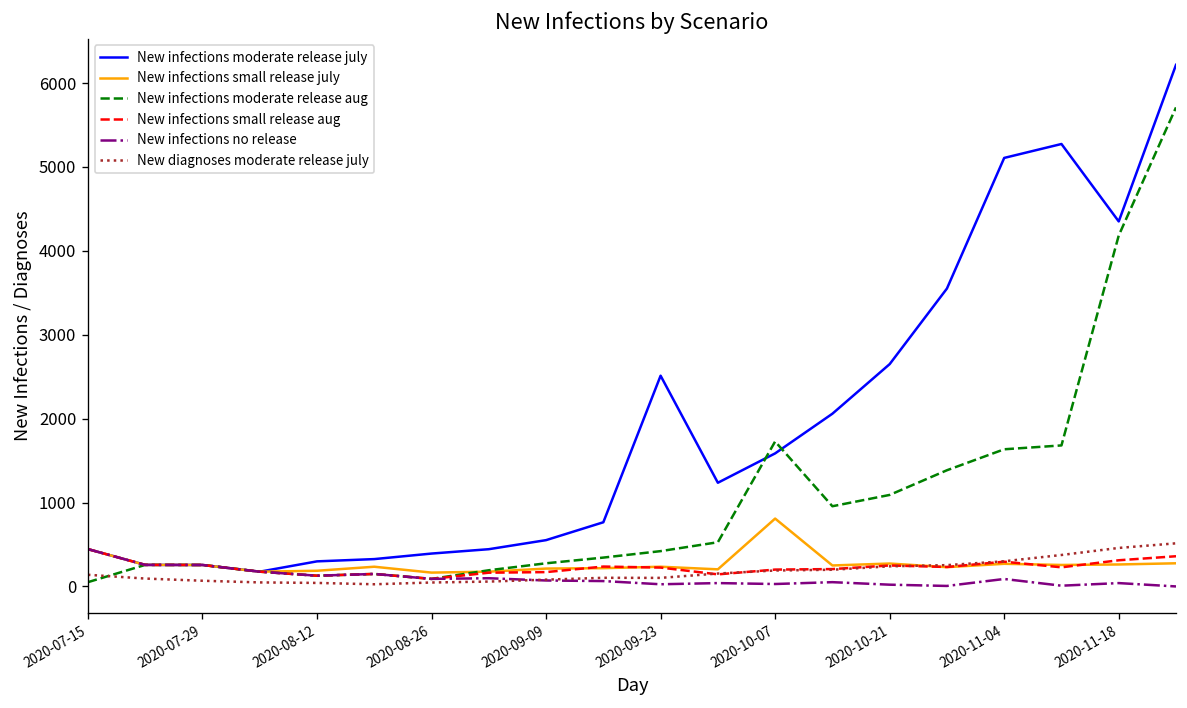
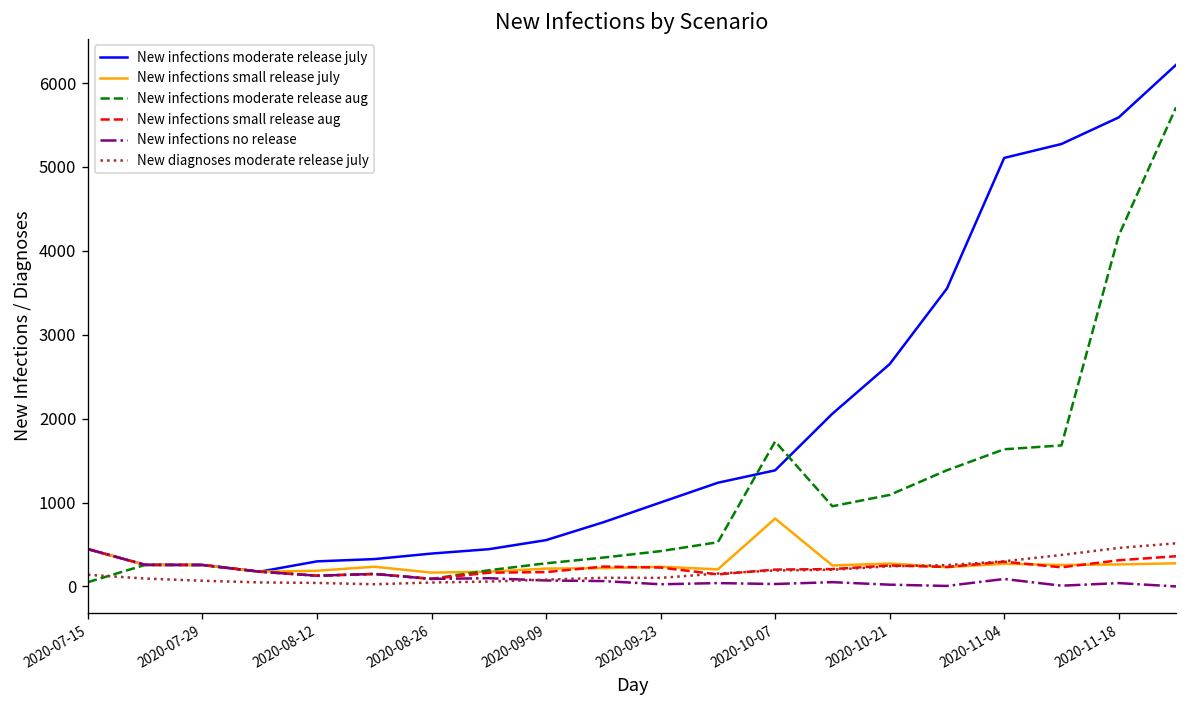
  {
    "New infections moderate release july": {
      "2020-08-12": 300,
      "2020-08-26": 400,
      "2020-09-09": 600,
-     "2020-09-23": 2500,
-     "2020-10-07": 1600,
+     "2020-09-23": 1000,
+     "2020-10-07": 1400,
      "2020-10-21": 2700,
      "2020-11-04": 5100,
-     "2020-11-18": 4400
+     "2020-11-18": 5600
    },
    "New infections small release july": {
      "2020-08-12": 200,
      "2020-08-26": 200,
      "2020-09-09": 200,
      "2020-10-07": 800,
      "2020-11-18": 300
    },
    "New infections moderate release aug": {
      "2020-07-15": 100,
      "2020-09-09": 300,
      "2020-09-23": 400,
      "2020-10-07": 1700,
      "2020-10-21": 1100,
      "2020-11-04": 1600,
      "2020-11-18": 4200
    },
    "New infections small release aug": {
      "2020-09-09": 200,
      "2020-11-18": 300
    },
    "New infections no release": {
      "2020-09-23": 0,
      "2020-10-07": 0,
      "2020-10-21": 0,
      "2020-11-04": 100,
      "2020-11-18": 0
    },
    "New diagnoses moderate release july": {
      "2020-07-15": 100,
      "2020-07-29": 100,
      "2020-08-12": 0,
      "2020-08-26": 0,
      "2020-09-23": 100,
      "2020-11-18": 500
    }
  }
